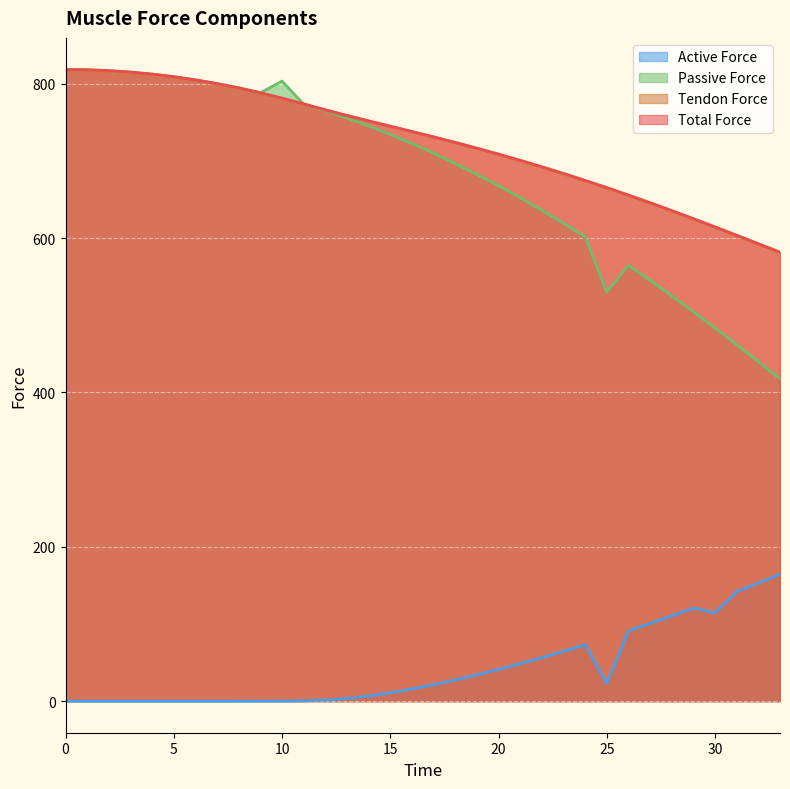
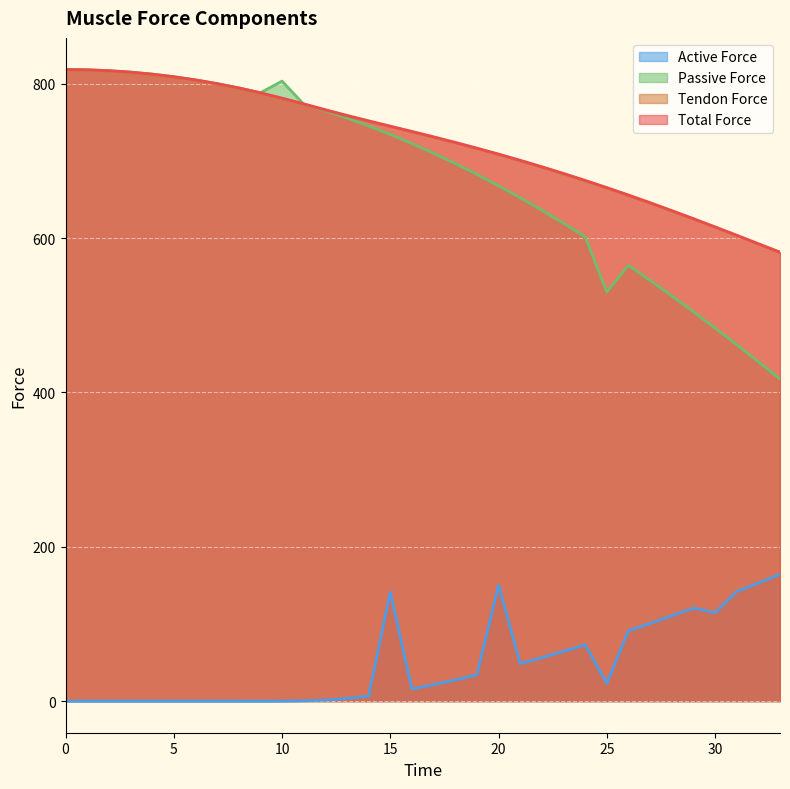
  {
    "Active Force": {
      "0": 0,
      "5": 0,
      "10": 0,
-     "15": 10,
-     "20": 40,
+     "15": 140,
+     "20": 150,
      "25": 20,
      "30": 110
    },
    "Passive Force": {
      "10": 800,
      "15": 730,
      "20": 670,
      "25": 530,
      "30": 480
    }
  }
